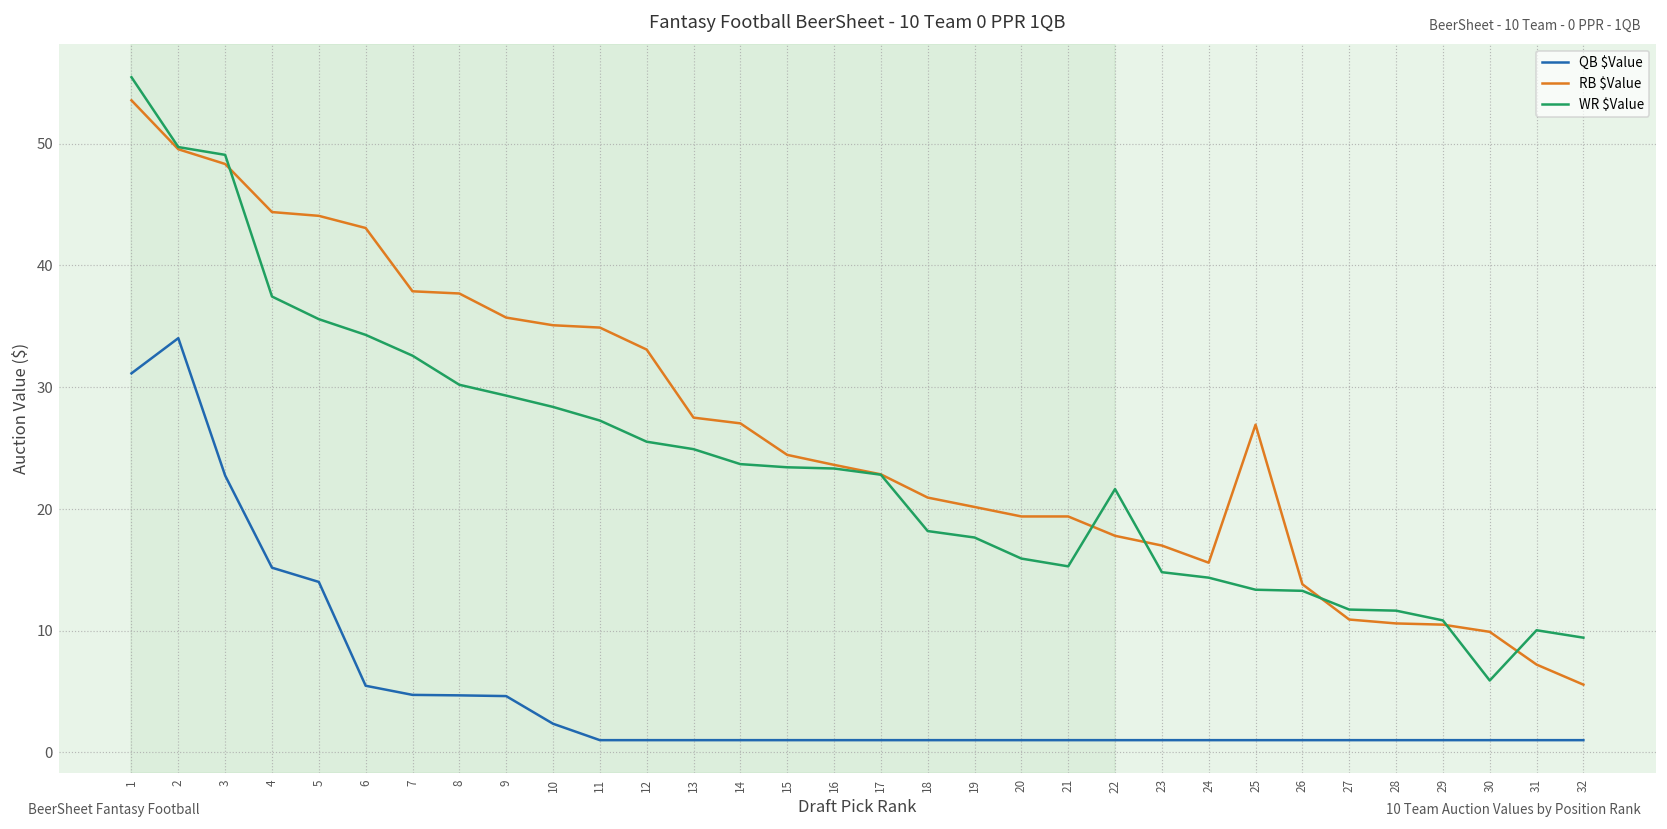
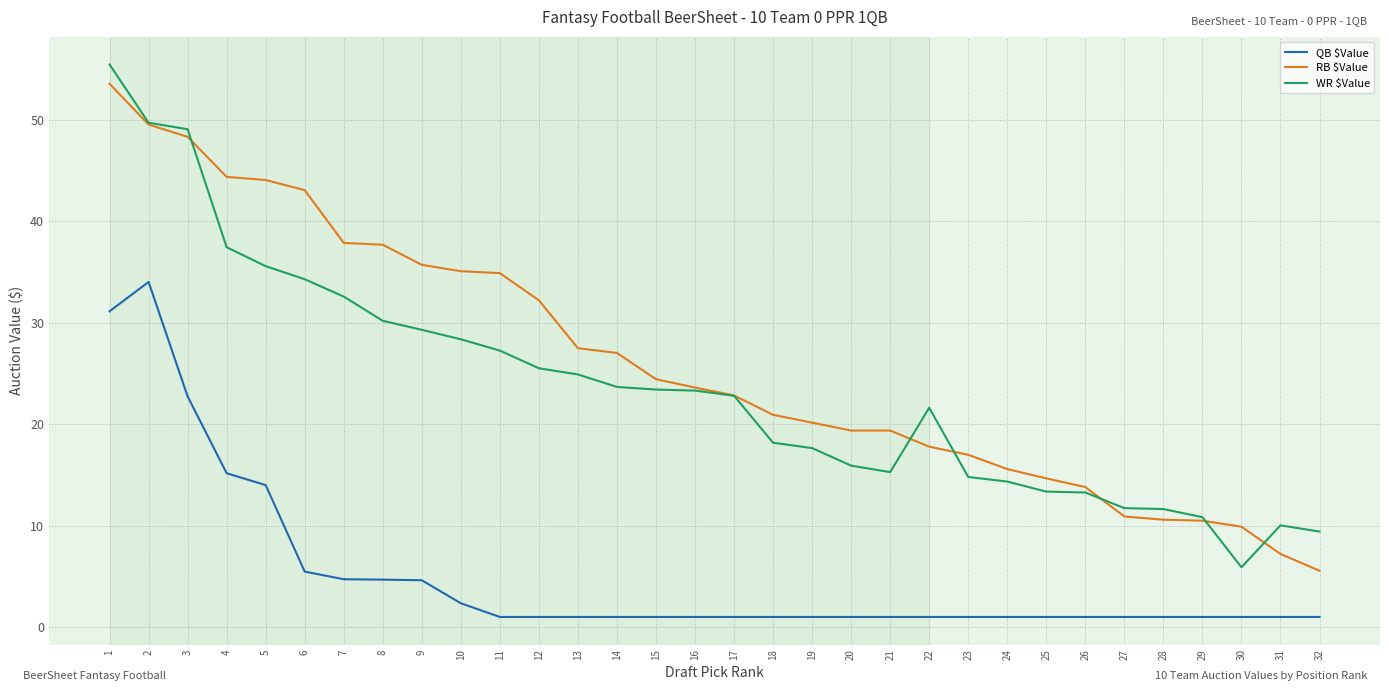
  {
    "QB $Value": {
      "1": 31.1,
      "2": 34.0,
      "3": 22.7,
      "4": 15.2,
      "5": 14.0,
      "6": 5.5,
      "7": 4.7,
      "8": 4.7,
      "9": 4.6,
      "10": 2.4,
      "11": 1.0,
      "12": 1.0,
      "13": 1.0,
      "14": 1.0,
      "15": 1.0,
      "16": 1.0,
      "17": 1.0,
      "18": 1.0,
      "19": 1.0,
      "20": 1.0,
      "21": 1.0,
      "22": 1.0,
      "23": 1.0,
      "24": 1.0,
      "25": 1.0,
      "26": 1.0,
      "27": 1.0,
      "28": 1.0,
      "29": 1.0,
      "30": 1.0,
      "31": 1.0,
      "32": 1.0
    },
    "RB $Value": {
      "1": 53.6,
      "3": 48.3,
      "4": 44.4,
      "5": 44.1,
      "6": 43.1,
      "7": 37.9,
      "8": 37.7,
      "9": 35.7,
      "10": 35.1,
      "11": 34.9,
-     "12": 33.1,
+     "12": 32.2,
      "13": 27.5,
      "14": 27.0,
      "15": 24.4,
      "16": 23.6,
      "18": 20.9,
      "19": 20.2,
      "20": 19.4,
      "21": 19.4,
      "22": 17.8,
      "23": 17.0,
      "24": 15.6,
-     "25": 26.9,
+     "25": 14.7,
      "26": 13.8,
      "27": 10.9,
      "28": 10.6,
      "29": 10.5,
      "30": 9.9,
      "31": 7.2,
      "32": 5.6
    },
    "WR $Value": {
      "1": 55.5,
      "3": 49.1,
      "4": 37.5,
      "5": 35.6,
      "6": 34.3,
      "7": 32.6,
      "8": 30.2,
      "9": 29.3,
      "10": 28.4,
      "11": 27.3,
      "12": 25.5,
      "13": 24.9,
      "14": 23.7,
      "15": 23.4,
      "16": 23.3,
      "18": 18.2,
      "19": 17.7,
      "20": 15.9,
      "21": 15.3,
      "22": 21.6,
      "23": 14.8,
      "24": 14.4,
      "25": 13.4,
      "26": 13.3,
      "27": 11.7,
      "28": 11.6,
      "29": 10.8,
      "30": 5.9,
      "31": 10.0,
      "32": 9.4
    }
  }
